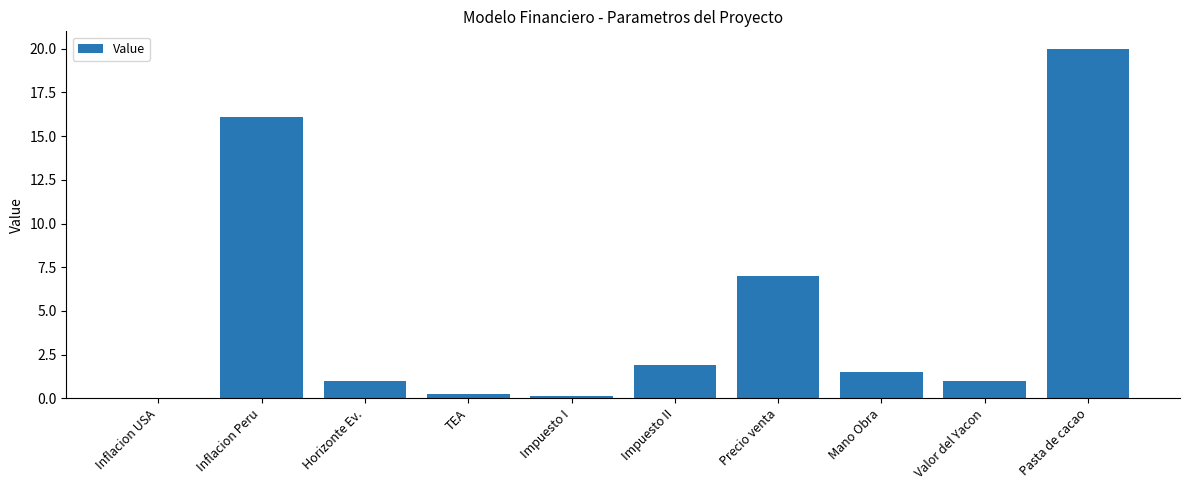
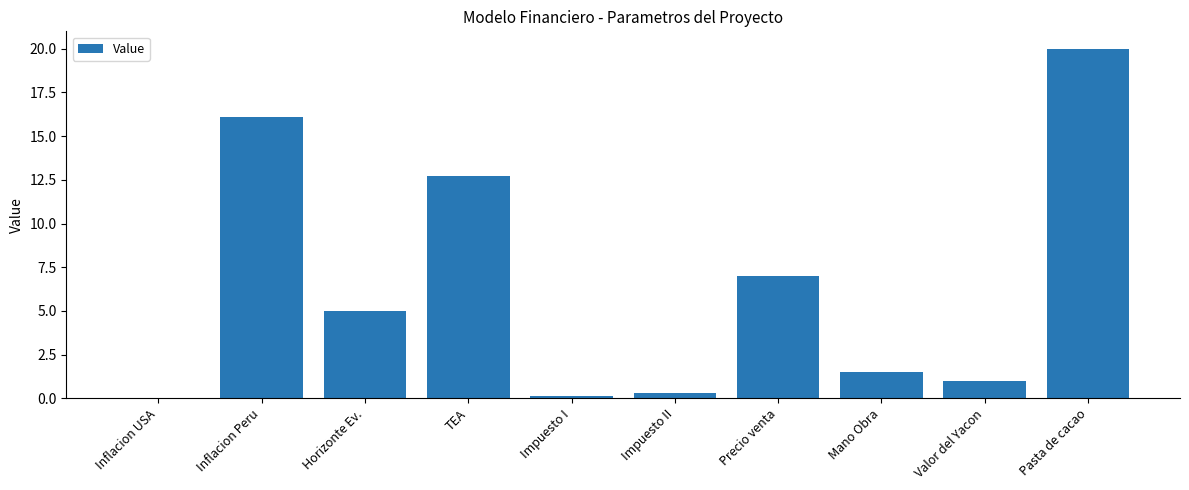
  {
    "Inflacion Peru": 16.1,
-   "Horizonte Ev.": 1,
-   "TEA": 0.2,
-   "Impuesto II": 1.9,
+   "Horizonte Ev.": 5,
+   "TEA": 12.7,
+   "Impuesto II": 0.3,
    "Precio venta": 7.0,
    "Mano Obra": 1.5,
    "Valor del Yacon": 1.0,
    "Pasta de cacao": 20.0
  }
